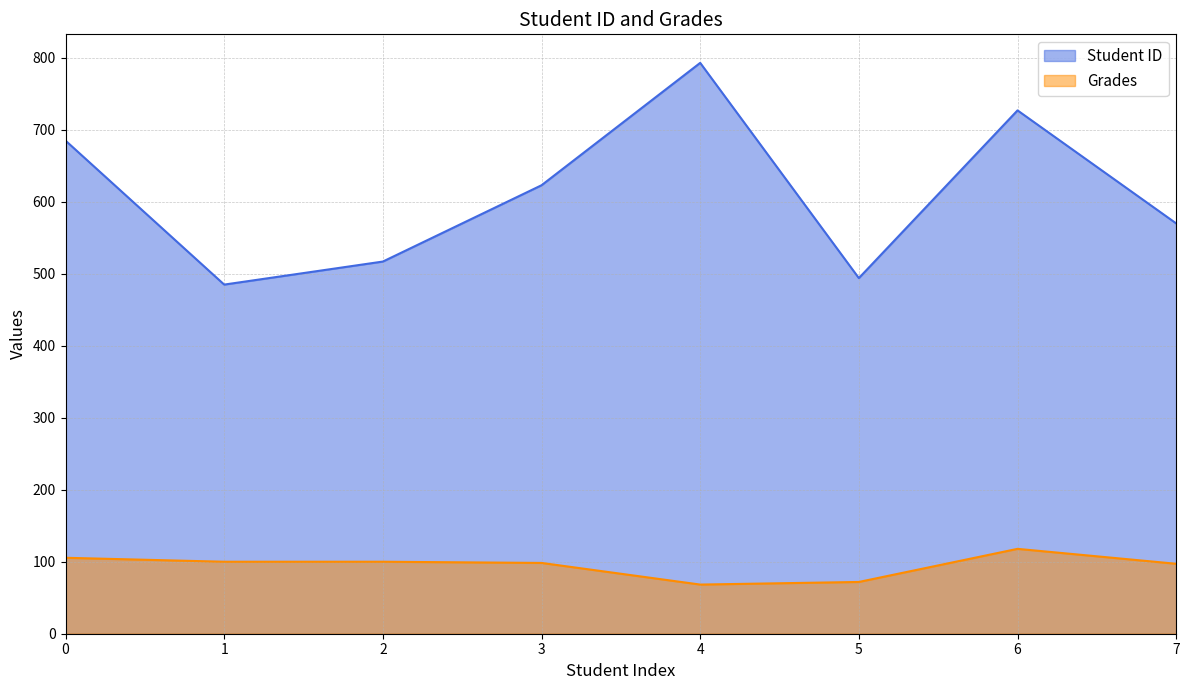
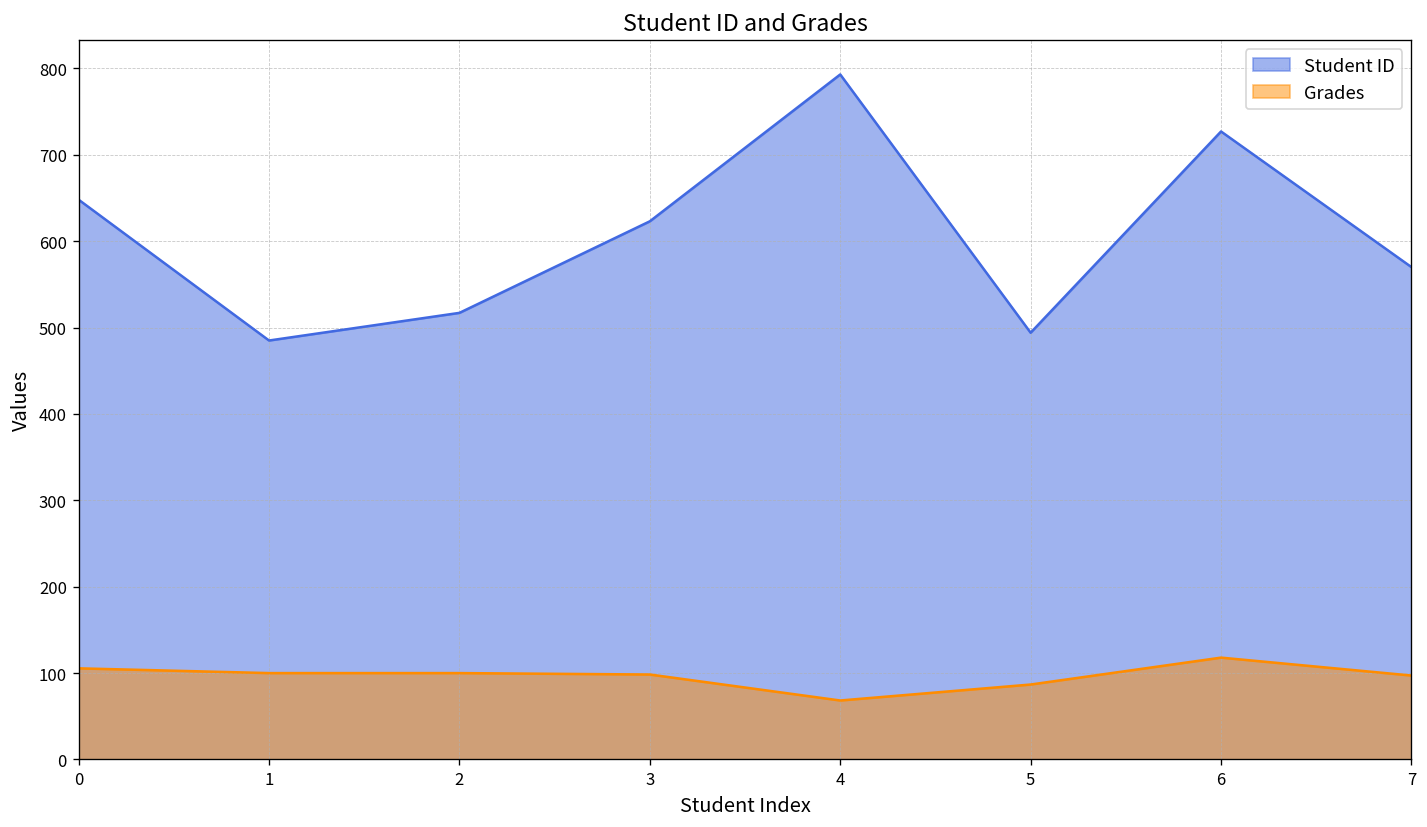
  {
    "Student ID": {
-     "0": 690,
+     "0": 650,
      "1": 490,
      "2": 520,
      "3": 620,
      "4": 790,
      "5": 490,
      "6": 730,
      "7": 570
    },
    "Grades": {
      "0": 110,
      "1": 100,
      "2": 100,
      "3": 100,
      "4": 70,
-     "5": 70,
+     "5": 90,
      "6": 120,
      "7": 100
    }
  }
